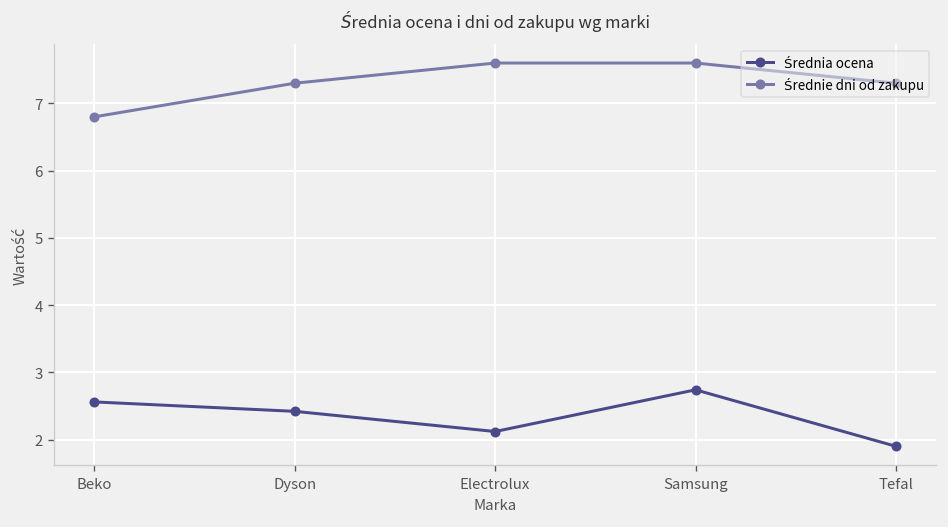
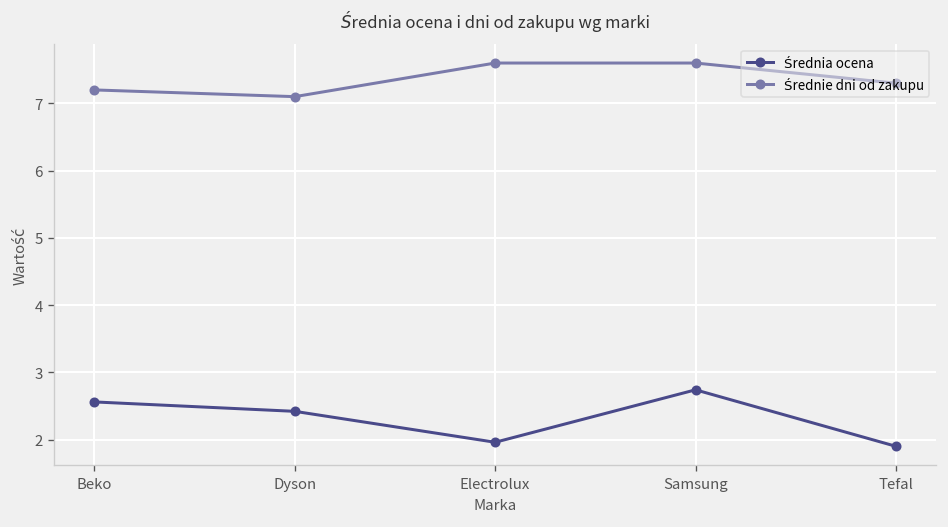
  {
    "Średnia ocena": {
      "Beko": 2.6,
      "Dyson": 2.4,
-     "Electrolux": 2.1,
+     "Electrolux": 2.0,
      "Samsung": 2.7,
      "Tefal": 1.9
    },
    "Średnie dni od zakupu": {
-     "Beko": 6.8,
-     "Dyson": 7.3,
+     "Beko": 7.2,
+     "Dyson": 7.1,
      "Electrolux": 7.6,
      "Samsung": 7.6
    }
  }
